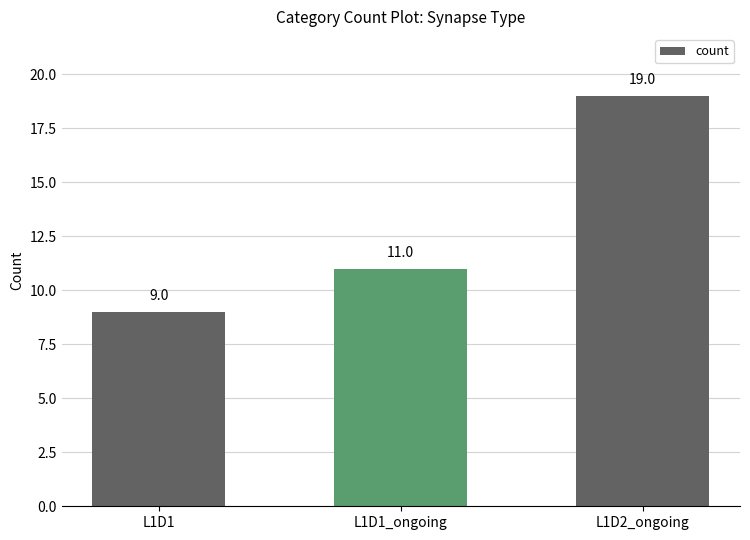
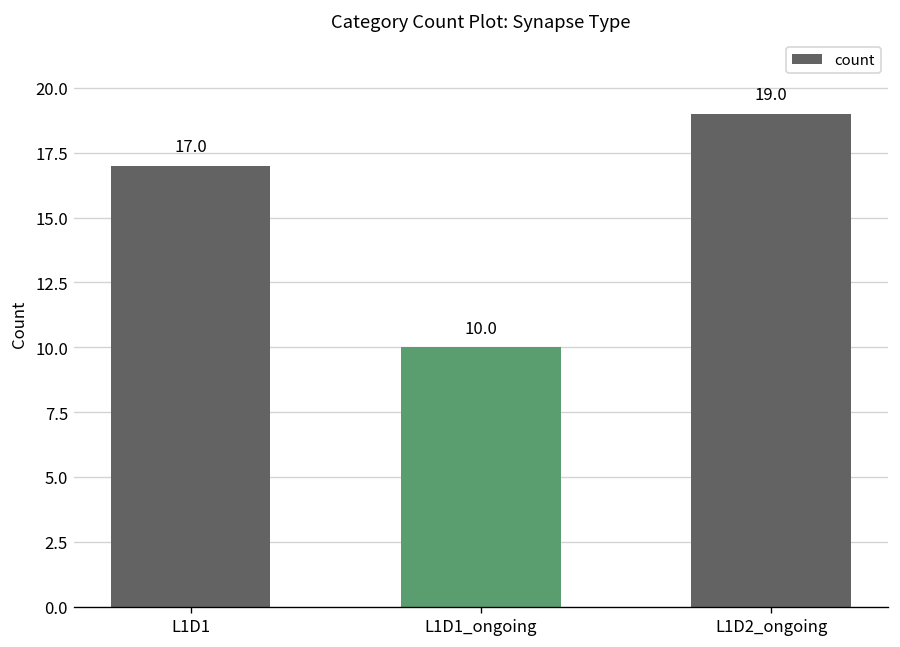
  {
-   "L1D1": 9.0,
-   "L1D1_ongoing": 11.0,
+   "L1D1": 17.0,
+   "L1D1_ongoing": 10.0,
    "L1D2_ongoing": 19.0
  }
